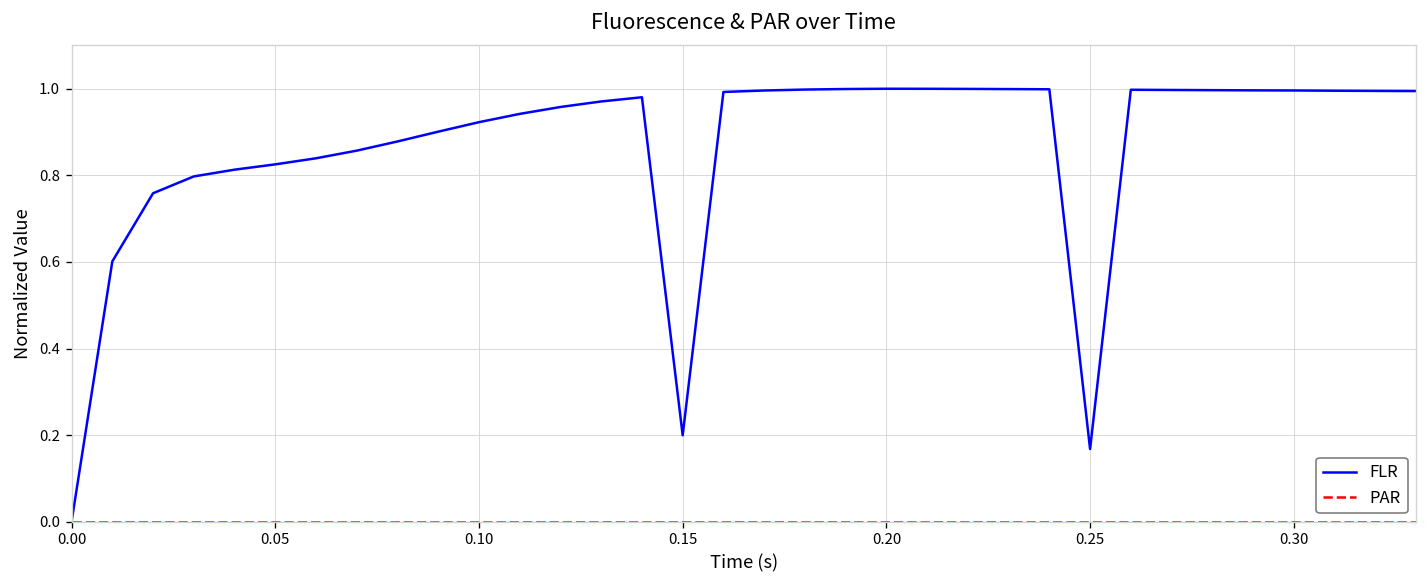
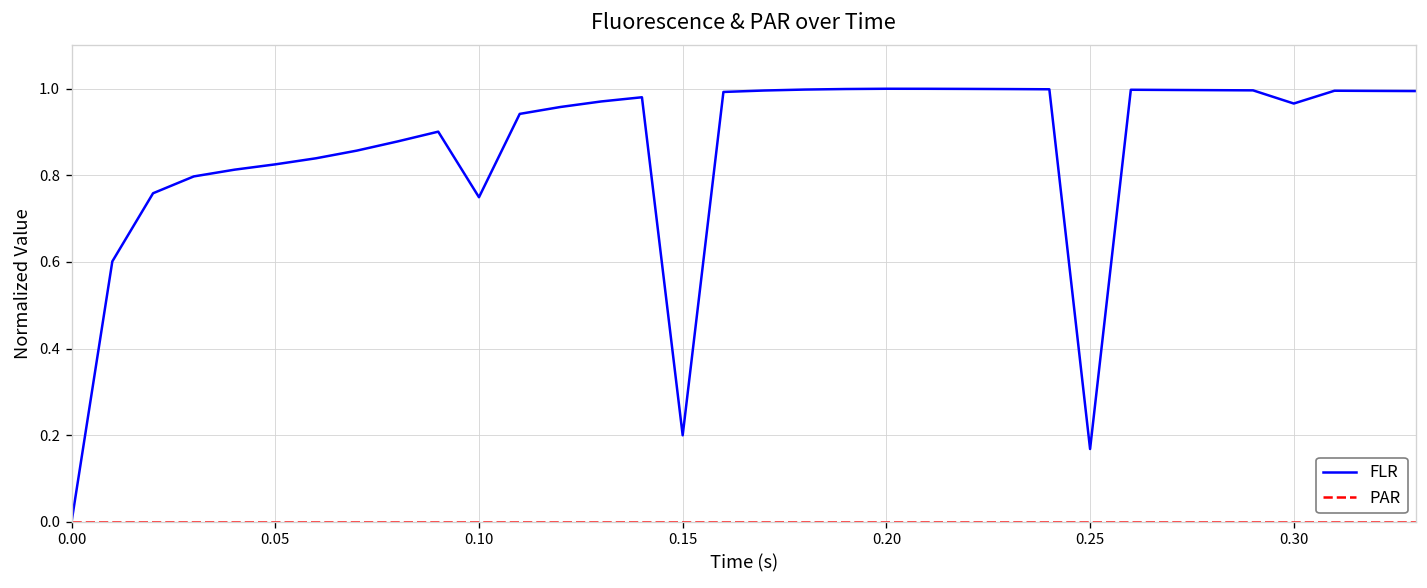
  {
    "FLR": {
      "0.05": 0.83,
-     "0.10": 0.92,
+     "0.10": 0.75,
      "0.15": 0.20,
      "0.20": 1.00,
      "0.25": 0.17,
-     "0.30": 1.00
+     "0.30": 0.97
    },
    "PAR": {
      "0.05": 0.00,
      "0.10": 0.00,
      "0.15": 0.00,
      "0.20": 0.00,
      "0.25": 0.00,
      "0.30": 0.00
    }
  }
